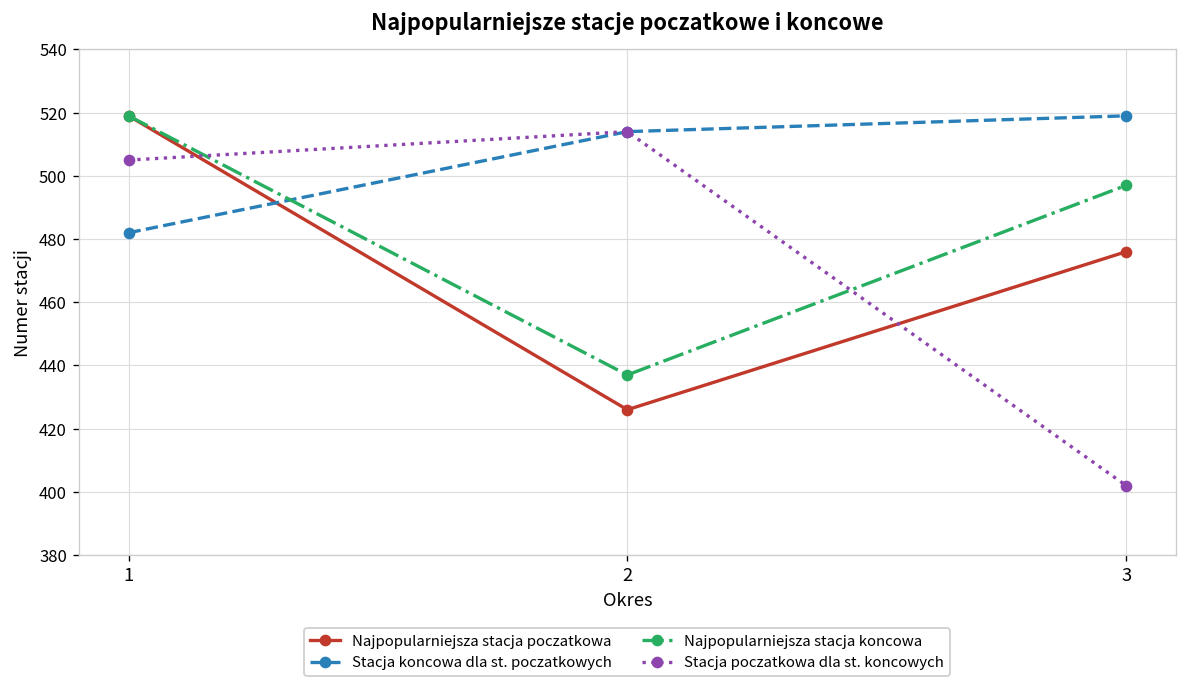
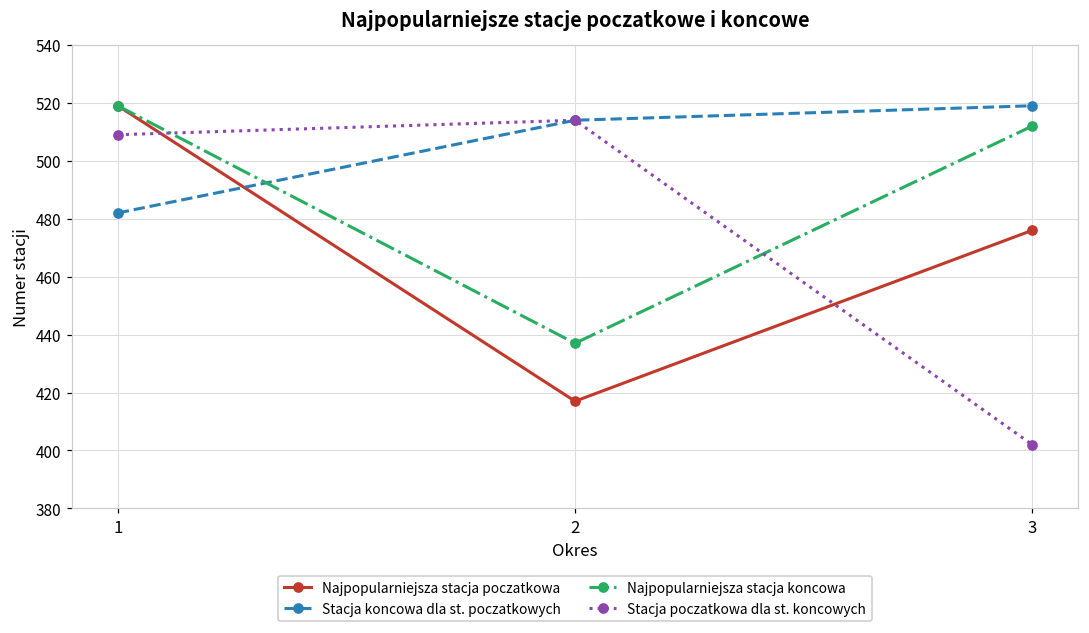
  {
    "Najpopularniejsza stacja poczatkowa": {
-     "2": 426,
+     "2": 417,
      "3": 476
    },
    "Stacja koncowa dla st. poczatkowych": {
      "1": 482,
      "3": 519
    },
    "Najpopularniejsza stacja koncowa": {
      "2": 437,
-     "3": 497
+     "3": 512
    },
    "Stacja poczatkowa dla st. koncowych": {
-     "1": 505,
+     "1": 509,
      "3": 402
    }
  }
